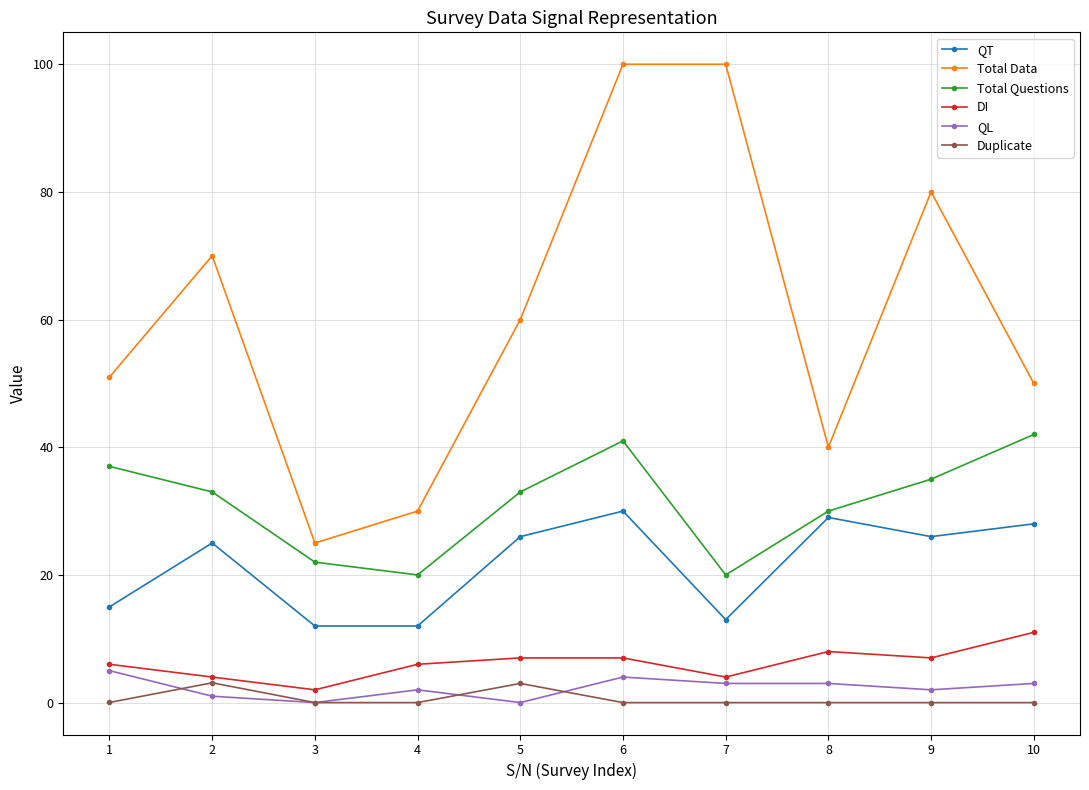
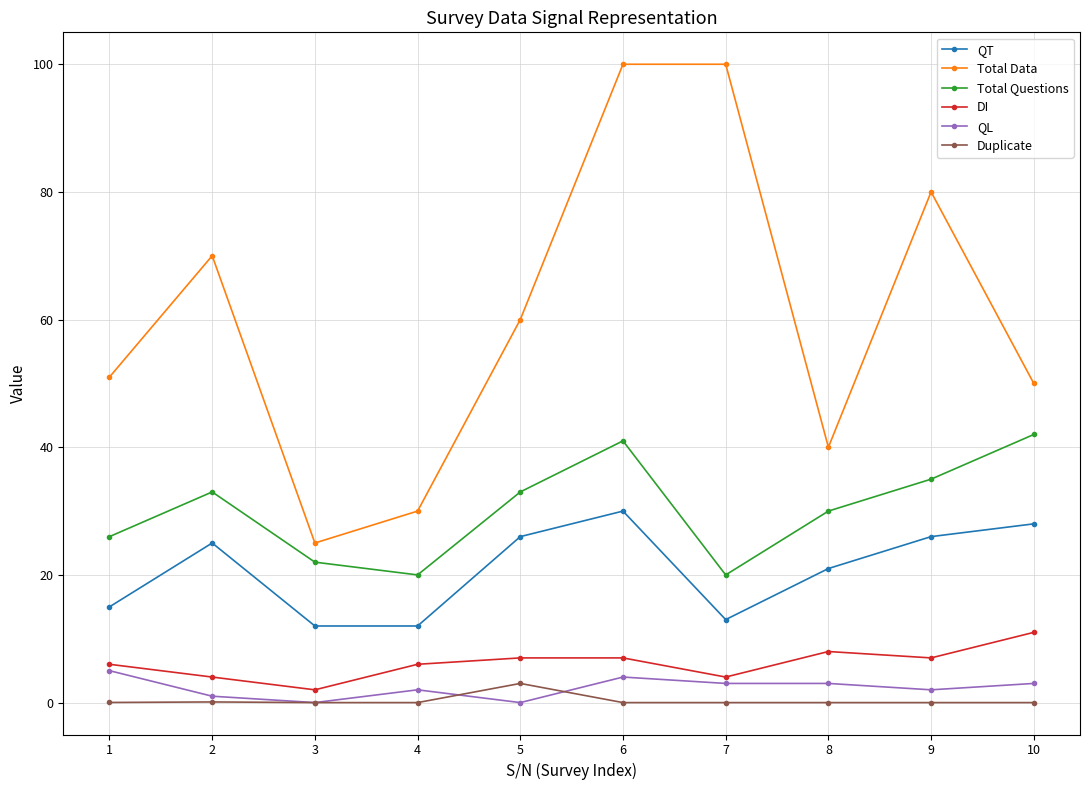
  {
    "QT": {
      "1": 15,
      "2": 25,
      "3": 12,
      "4": 12,
      "5": 26,
      "6": 30,
      "7": 13,
-     "8": 29,
+     "8": 21,
      "9": 26,
      "10": 28
    },
    "Total Data": {
      "1": 51,
      "2": 70,
      "3": 25,
      "4": 30,
      "5": 60,
      "6": 100,
      "7": 100,
      "8": 40,
      "9": 80,
      "10": 50
    },
    "Total Questions": {
-     "1": 37,
+     "1": 26,
      "2": 33,
      "3": 22,
      "4": 20,
      "5": 33,
      "6": 41,
      "7": 20,
      "8": 30,
      "9": 35,
      "10": 42
    },
    "DI": {
      "1": 6,
      "2": 4,
      "3": 2,
      "4": 6,
      "5": 7,
      "6": 7,
      "7": 4,
      "8": 8,
      "9": 7,
      "10": 11
    },
    "QL": {
      "1": 5,
      "2": 1,
      "4": 2,
      "5": 0,
      "6": 4,
      "7": 3,
      "8": 3,
      "9": 2,
      "10": 3
    },
    "Duplicate": {
      "1": 0,
-     "2": 3,
+     "2": 0,
      "4": 0,
      "5": 3,
      "6": 0,
      "7": 0,
      "8": 0,
      "9": 0,
      "10": 0
    }
  }
